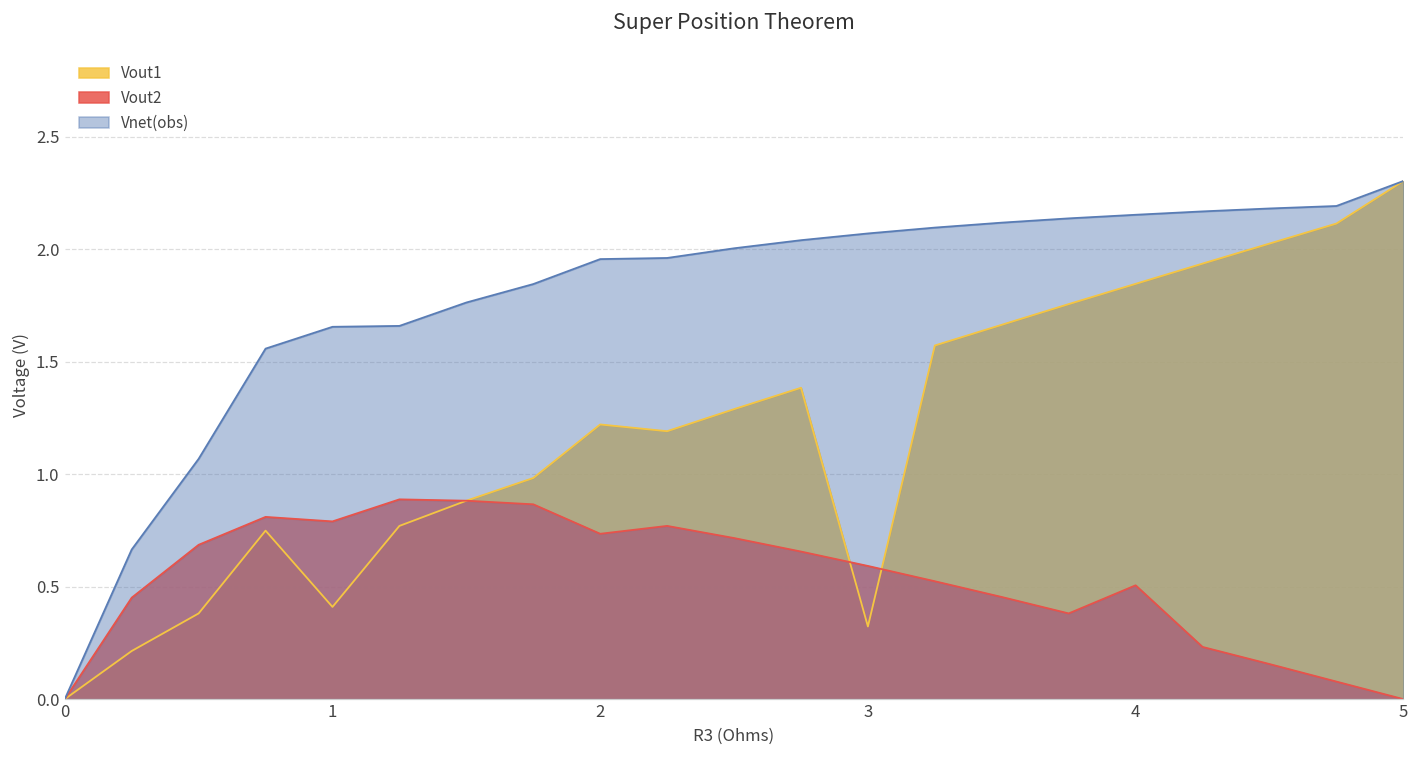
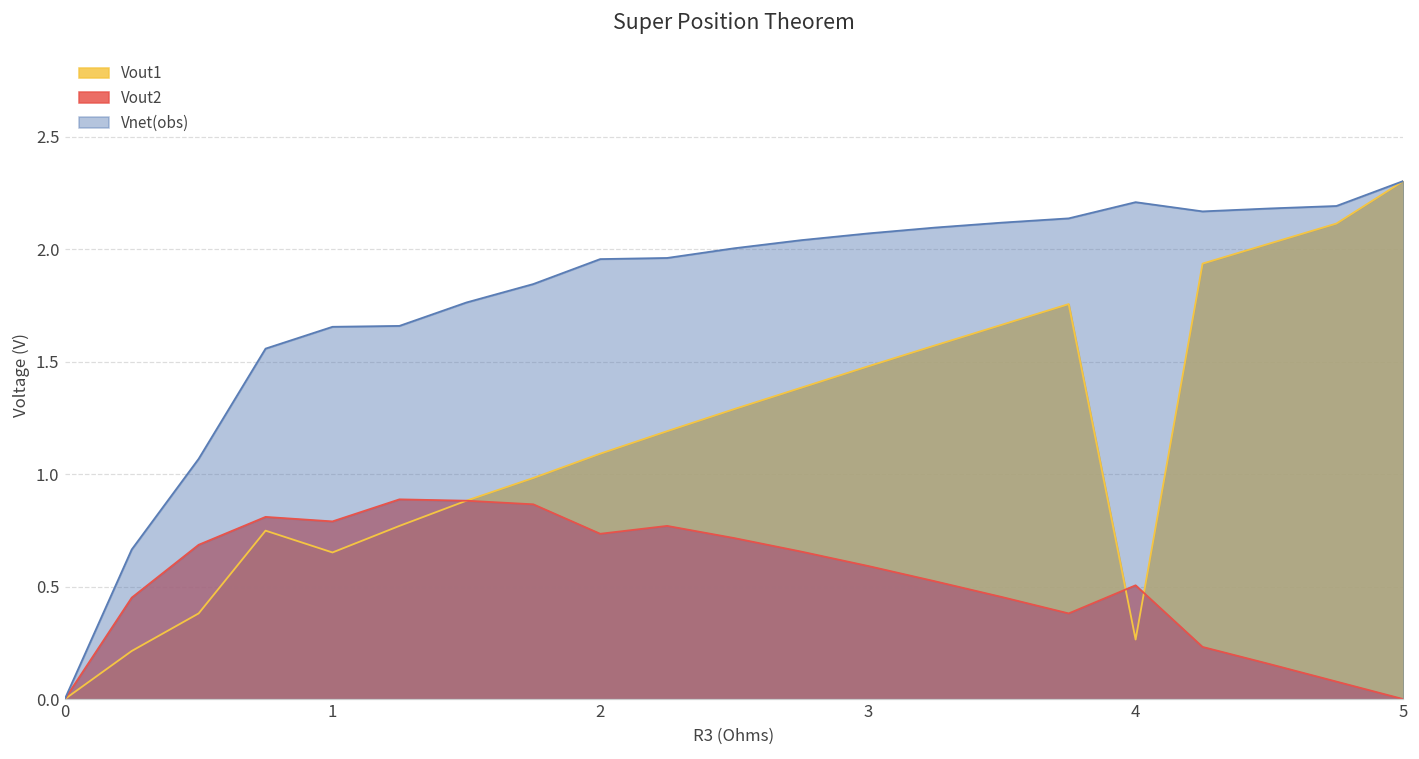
  {
    "Vout1": {
-     "1": 0.41,
-     "2": 1.22,
-     "3": 0.32,
-     "4": 1.85
+     "1": 0.65,
+     "2": 1.09,
+     "3": 1.48,
+     "4": 0.27
    },
    "Vout2": {
      "1": 0.79,
      "2": 0.74,
      "3": 0.59,
      "4": 0.51,
      "5": 0.00
    },
    "Vnet(obs)": {
      "1": 1.66,
      "2": 1.96,
      "3": 2.07,
-     "4": 2.15
+     "4": 2.21
    }
  }
